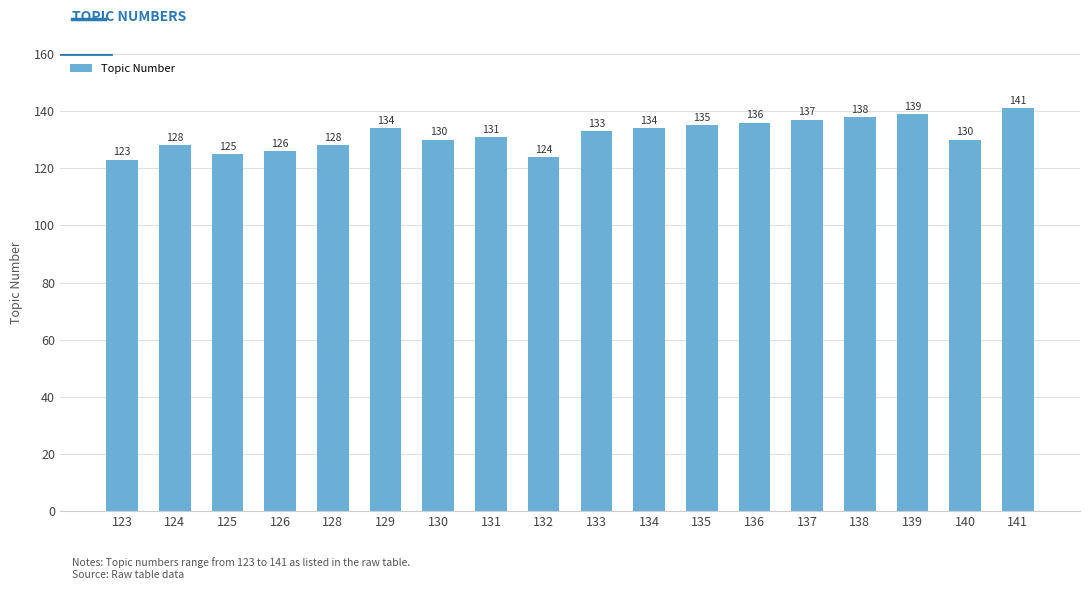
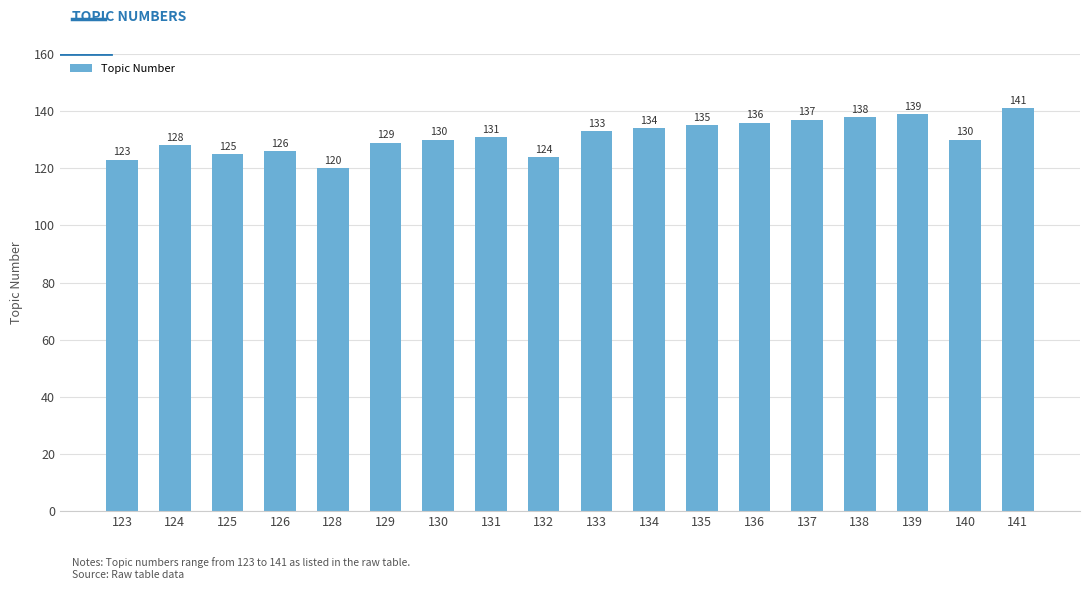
  {
    "123": 123,
    "124": 128,
    "125": 125,
    "126": 126,
-   "128": 128,
-   "129": 134,
+   "128": 120,
+   "129": 129,
    "130": 130,
    "131": 131,
    "132": 124,
    "133": 133,
    "134": 134,
    "135": 135,
    "136": 136,
    "137": 137,
    "138": 138,
    "139": 139,
    "140": 130,
    "141": 141
  }
